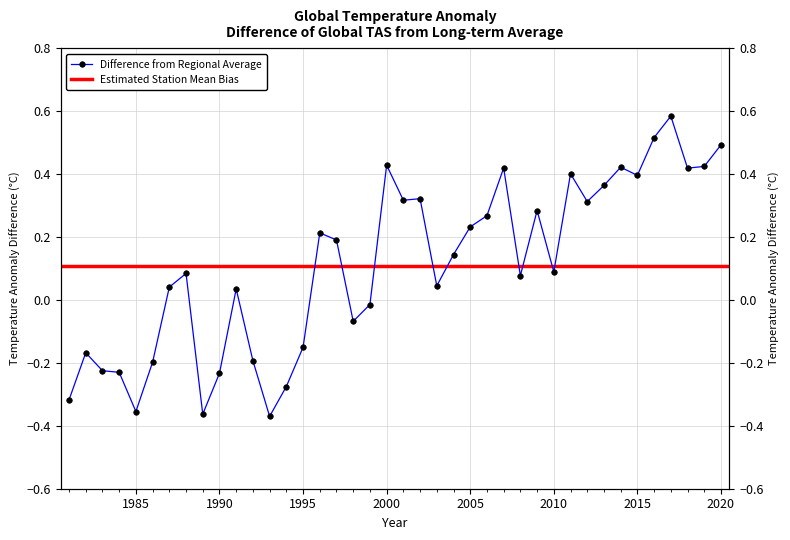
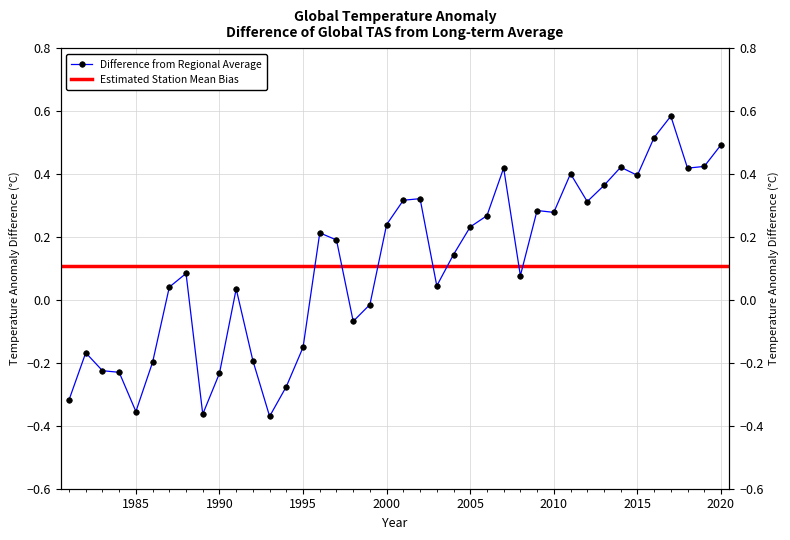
  {
    "1985": -0.35,
    "1990": -0.23,
    "1995": -0.15,
-   "2000": 0.43,
+   "2000": 0.24,
    "2005": 0.23,
-   "2010": 0.09,
+   "2010": 0.28,
    "2015": 0.40,
    "2020": 0.49
  }
